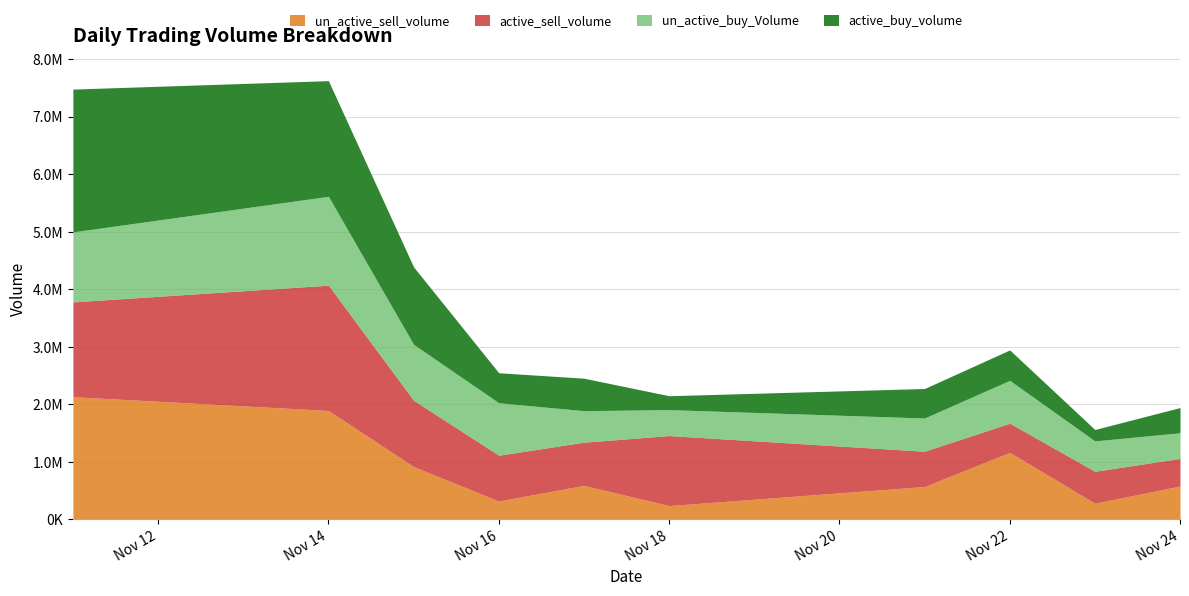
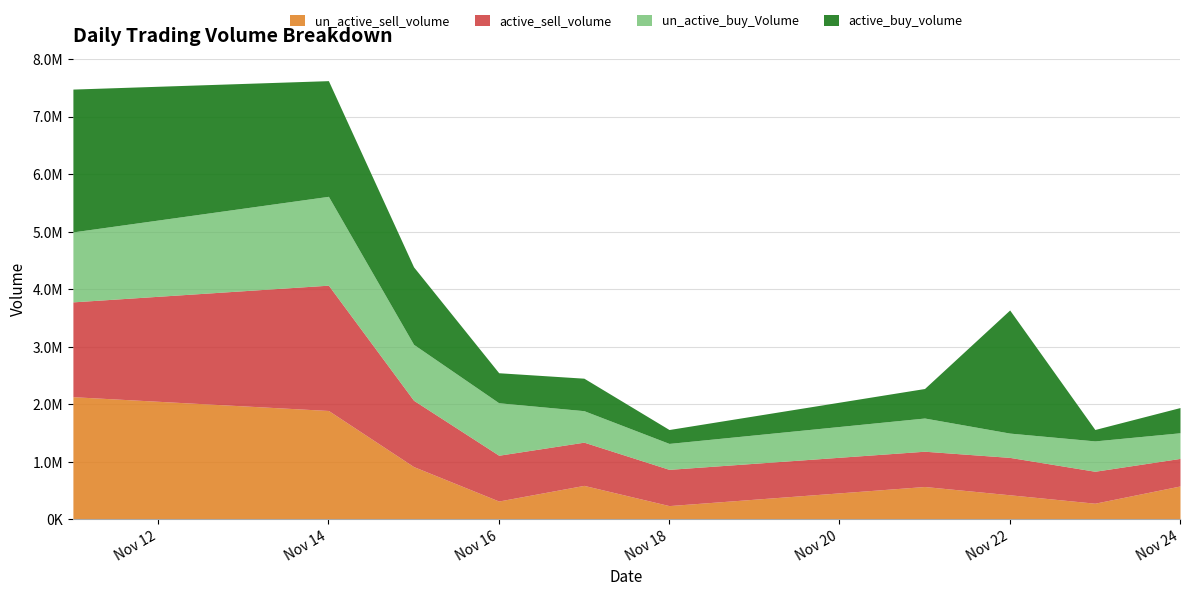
  {
    "un_active_sell_volume": {
      "Nov 14": 1900000,
      "Nov 16": 300000,
      "Nov 18": 200000,
-     "Nov 22": 1200000,
+     "Nov 22": 400000,
      "Nov 24": 600000
    },
    "active_sell_volume": {
      "Nov 14": 2200000,
      "Nov 16": 800000,
-     "Nov 18": 1200000,
-     "Nov 22": 500000,
+     "Nov 18": 600000,
+     "Nov 22": 600000,
      "Nov 24": 500000
    },
    "un_active_buy_Volume": {
      "Nov 14": 1500000,
      "Nov 16": 900000,
      "Nov 18": 500000,
-     "Nov 22": 700000,
+     "Nov 22": 400000,
      "Nov 24": 400000
    },
    "active_buy_volume": {
      "Nov 14": 2000000,
      "Nov 16": 500000,
      "Nov 18": 200000,
-     "Nov 22": 500000,
+     "Nov 22": 2100000,
      "Nov 24": 400000
    }
  }
